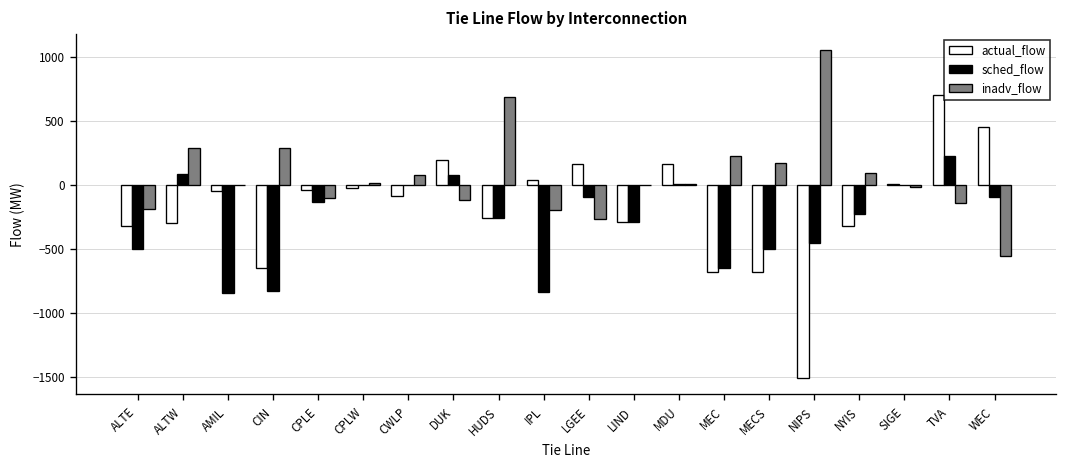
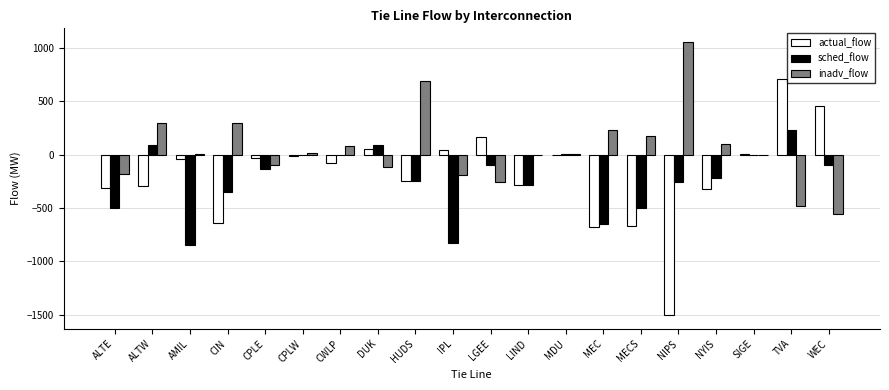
  {
    "actual_flow": {
      "ALTE": -310,
      "ALTW": -300,
      "AMIL": -40,
      "CIN": -650,
      "CPLE": -40,
      "CWLP": -80,
-     "DUK": 200,
+     "DUK": 50,
      "HUDS": -250,
      "IPL": 40,
      "LGEE": 170,
      "LIND": -280,
-     "MDU": 170,
+     "MDU": 0,
      "MEC": -680,
      "MECS": -670,
      "NIPS": -1510,
      "NYIS": -320,
      "TVA": 710,
      "WEC": 460
    },
    "sched_flow": {
      "ALTE": -500,
      "ALTW": 90,
      "AMIL": -840,
-     "CIN": -830,
+     "CIN": -350,
      "CPLE": -130,
      "CPLW": 0,
      "CWLP": 0,
      "DUK": 90,
      "HUDS": -250,
      "IPL": -830,
      "LGEE": -90,
      "LIND": -280,
      "MEC": -650,
      "MECS": -500,
-     "NIPS": -450,
+     "NIPS": -250,
      "NYIS": -220,
      "SIGE": 0,
      "TVA": 230,
      "WEC": -90
    },
    "inadv_flow": {
      "ALTE": -190,
      "ALTW": 300,
      "CIN": 290,
      "CPLE": -100,
      "CWLP": 80,
      "DUK": -120,
      "HUDS": 690,
      "IPL": -190,
      "LGEE": -260,
      "LIND": 0,
      "MEC": 230,
      "MECS": 170,
      "NIPS": 1060,
      "NYIS": 100,
-     "TVA": -140,
+     "TVA": -480,
      "WEC": -550
    }
  }
